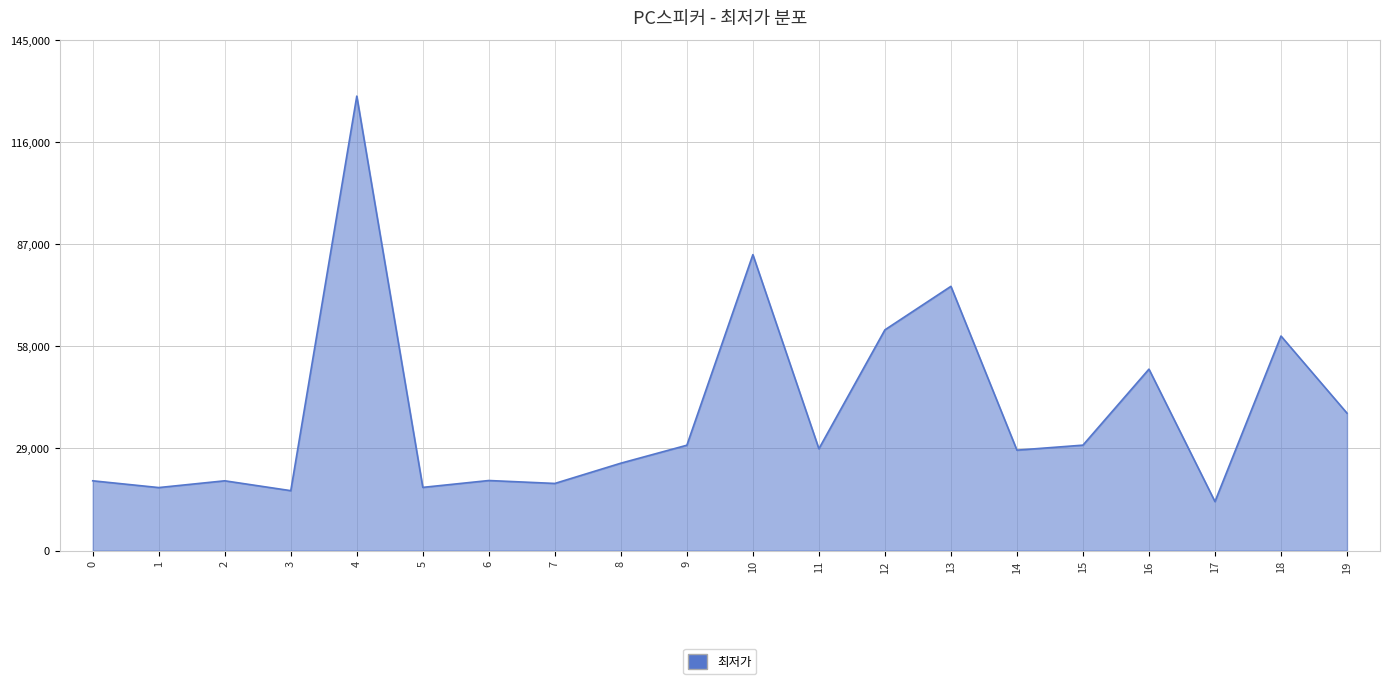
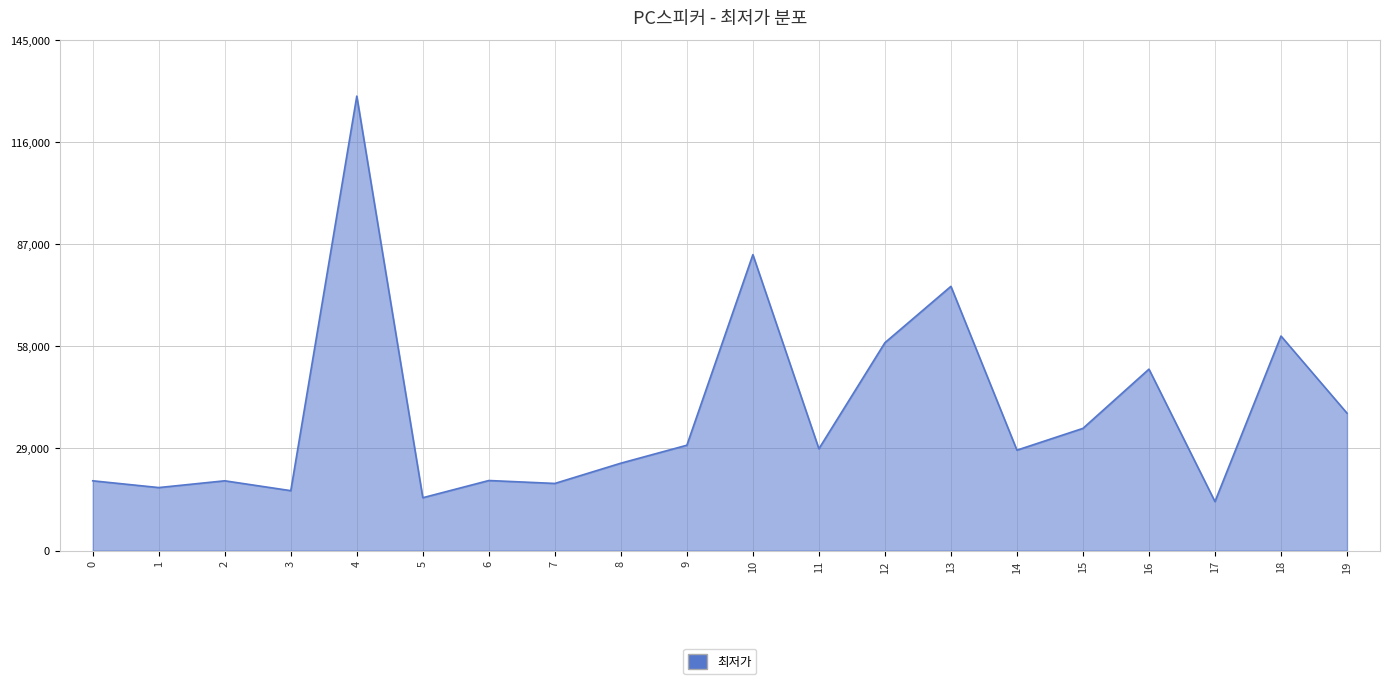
  {
    "0": "20,000",
    "1": "18,000",
    "2": "20,000",
    "3": "17,000",
    "4": "129,000",
-   "5": "18,000",
+   "5": "15,000",
    "6": "20,000",
    "7": "19,000",
    "8": "25,000",
    "9": "30,000",
    "10": "84,000",
    "11": "29,000",
-   "12": "63,000",
+   "12": "59,000",
    "13": "75,000",
    "14": "29,000",
-   "15": "30,000",
+   "15": "35,000",
    "16": "51,000",
    "17": "14,000",
    "18": "61,000",
    "19": "39,000"
  }
